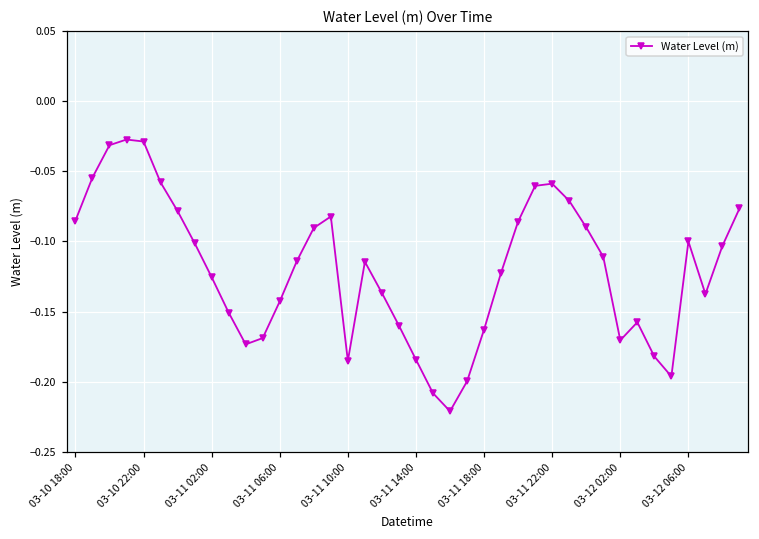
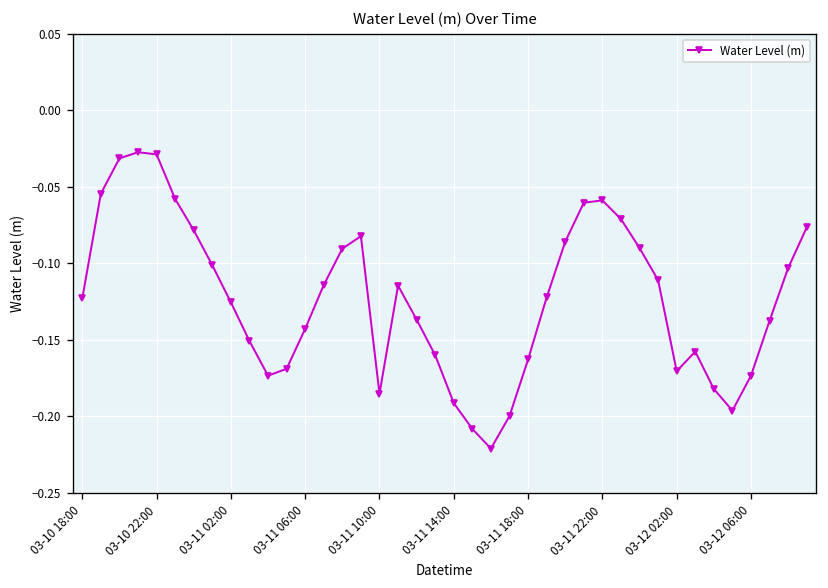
  {
-   "03-10 18:00": -0.085,
+   "03-10 18:00": -0.123,
    "03-10 22:00": -0.029,
    "03-11 02:00": -0.125,
    "03-11 06:00": -0.143,
    "03-11 10:00": -0.185,
-   "03-11 14:00": -0.184,
+   "03-11 14:00": -0.191,
    "03-11 18:00": -0.163,
    "03-11 22:00": -0.059,
    "03-12 02:00": -0.170,
-   "03-12 06:00": -0.100
+   "03-12 06:00": -0.173
  }
